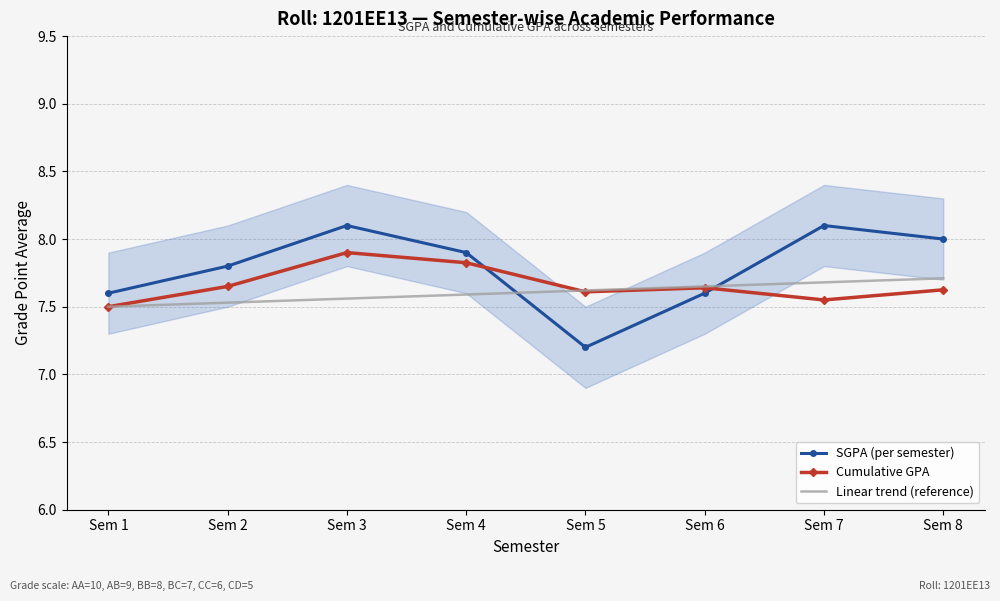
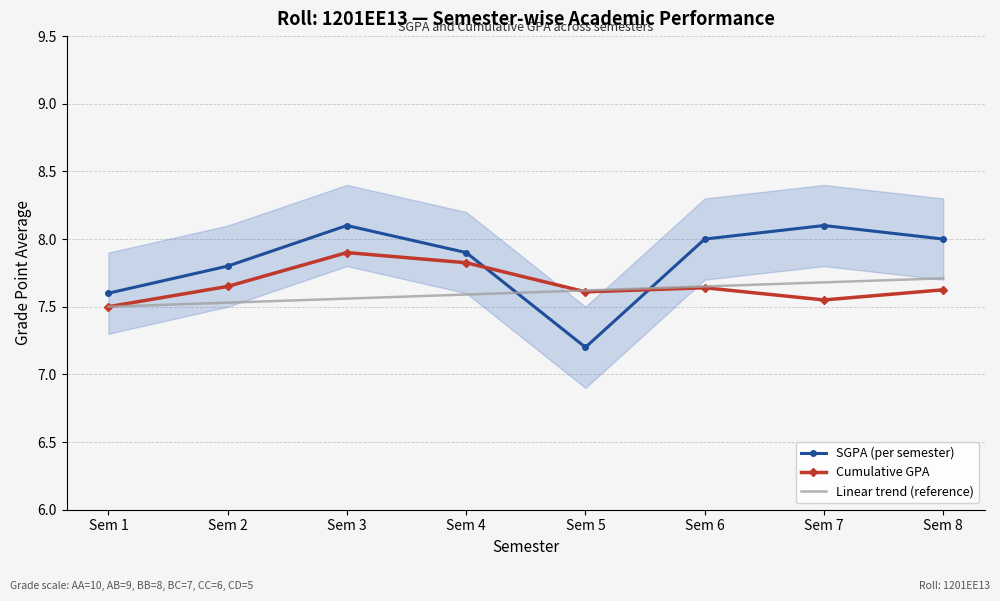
  {
    "SGPA (per semester)": {
      "Sem 1": 7.6,
      "Sem 2": 7.8,
      "Sem 3": 8.1,
      "Sem 4": 7.9,
      "Sem 5": 7.2,
-     "Sem 6": 7.6,
+     "Sem 6": 8.0,
      "Sem 7": 8.1,
      "Sem 8": 8.0
    },
    "Cumulative GPA": {
      "Sem 2": 7.65,
      "Sem 3": 7.9,
      "Sem 4": 7.83,
      "Sem 7": 7.55,
      "Sem 8": 7.63
    },
    "Linear trend (reference)": {
      "Sem 2": 7.53,
      "Sem 3": 7.56,
      "Sem 4": 7.6,
      "Sem 7": 7.68,
      "Sem 8": 7.7
    }
  }
